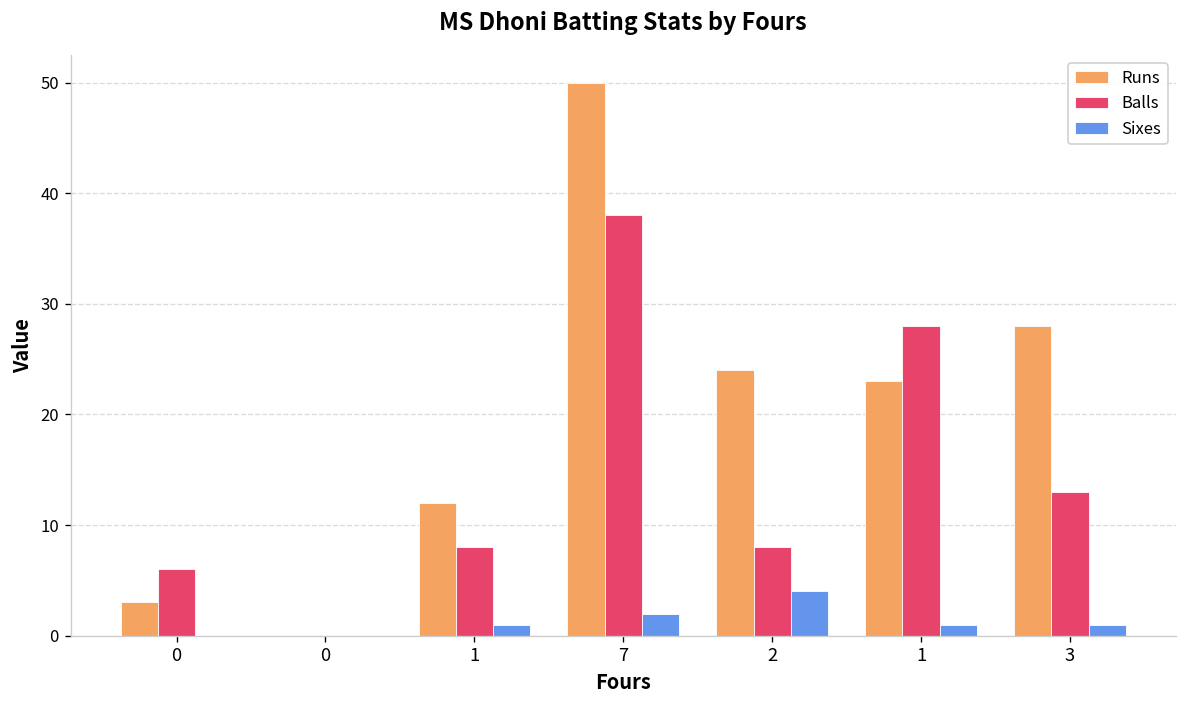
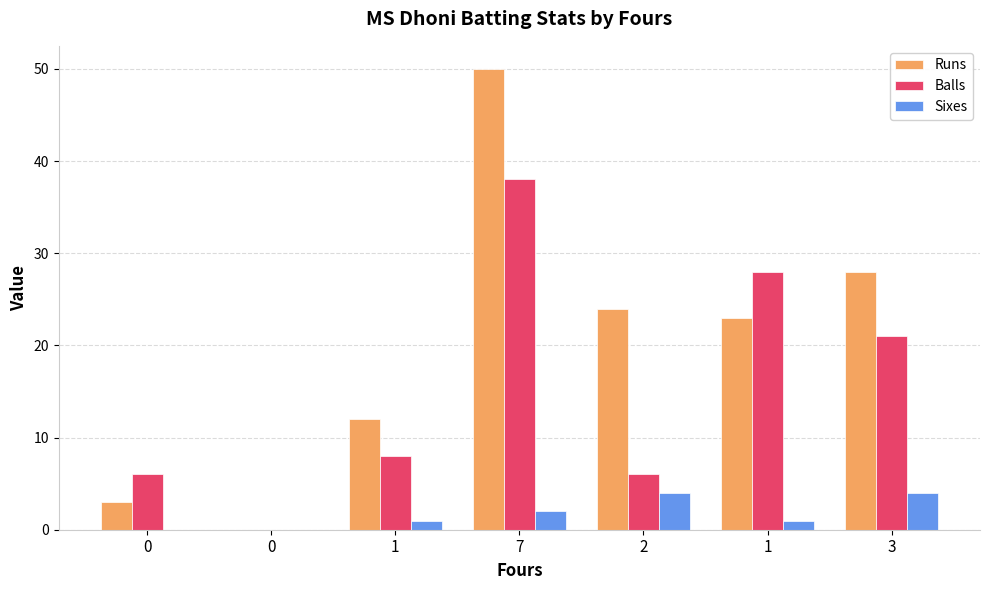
  {
    "Runs": {
      "7": 50,
      "2": 24,
      "3": 28
    },
    "Balls": {
      "7": 38,
-     "2": 8,
-     "3": 13
+     "2": 6,
+     "3": 21
    },
    "Sixes": {
      "7": 2,
      "2": 4,
-     "3": 1
+     "3": 4
    }
  }
